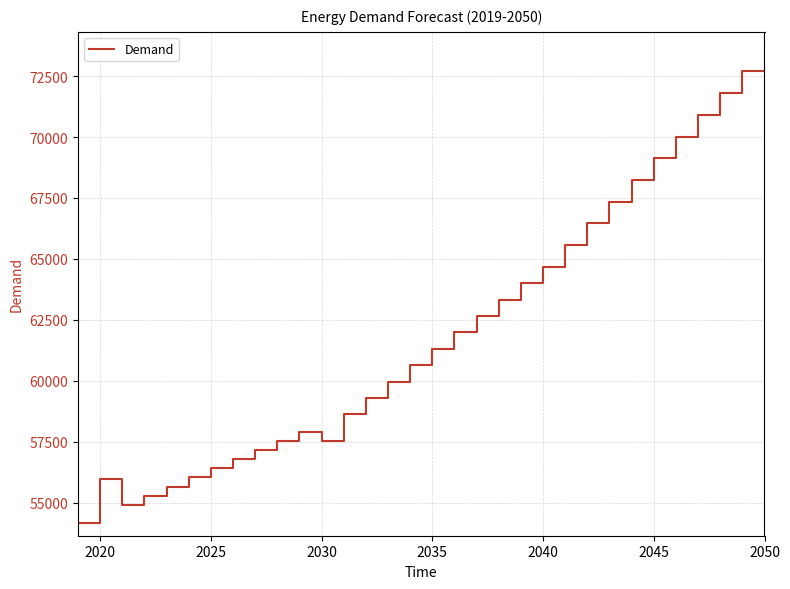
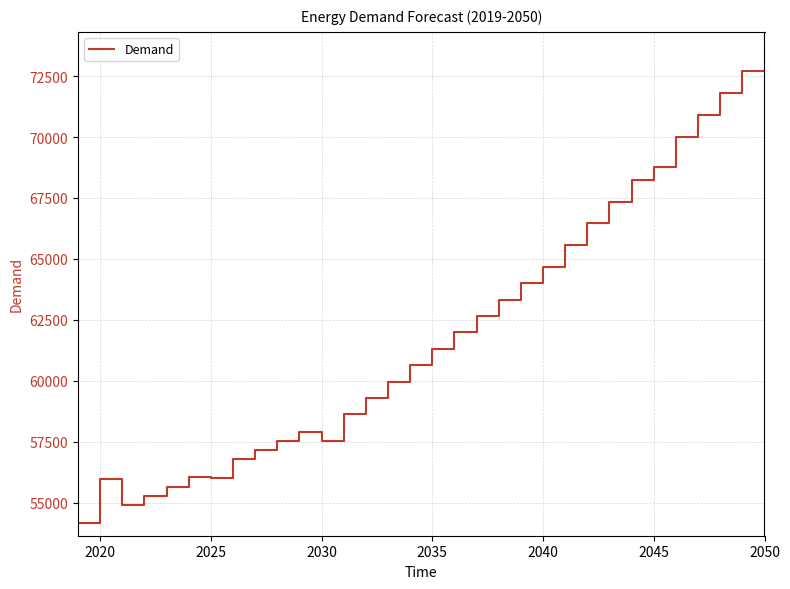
  {
    "2020": 56000,
-   "2025": 56400,
+   "2025": 56000,
    "2030": 57600,
    "2035": 61300,
    "2040": 64700,
-   "2045": 69100,
+   "2045": 68800,
    "2050": 73600
  }
